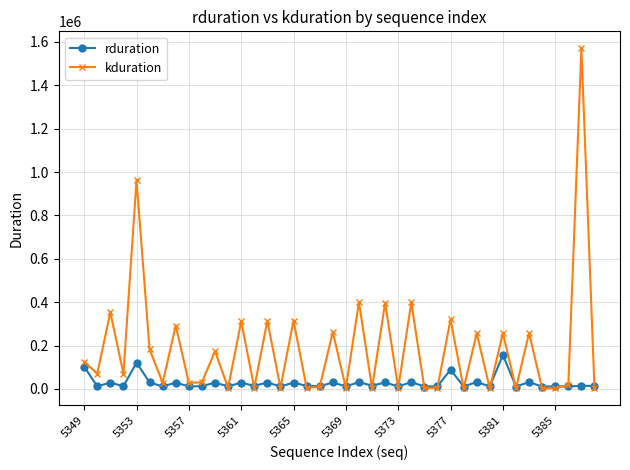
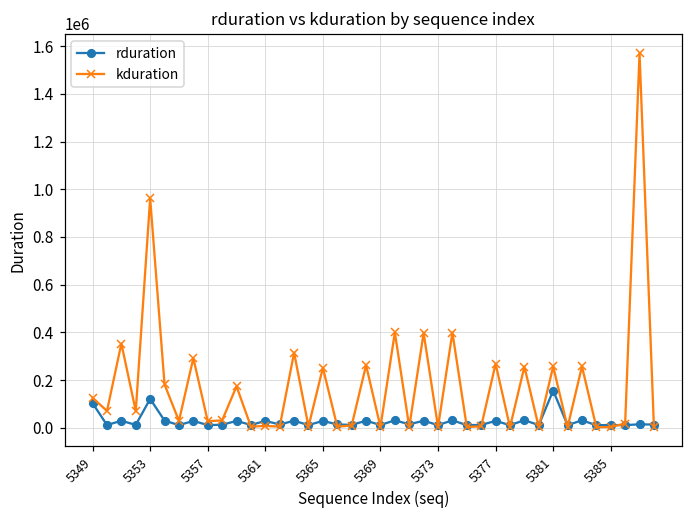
  {
    "rduration": {
      "5349": 100000,
      "5353": 120000,
      "5357": 10000,
      "5361": 30000,
      "5365": 30000,
-     "5377": 90000,
+     "5377": 30000,
      "5381": 160000
    },
    "kduration": {
      "5349": 130000,
      "5353": 960000,
      "5357": 30000,
-     "5361": 310000,
-     "5365": 320000,
-     "5377": 320000,
+     "5361": 10000,
+     "5365": 250000,
+     "5377": 270000,
      "5381": 260000
    }
  }
